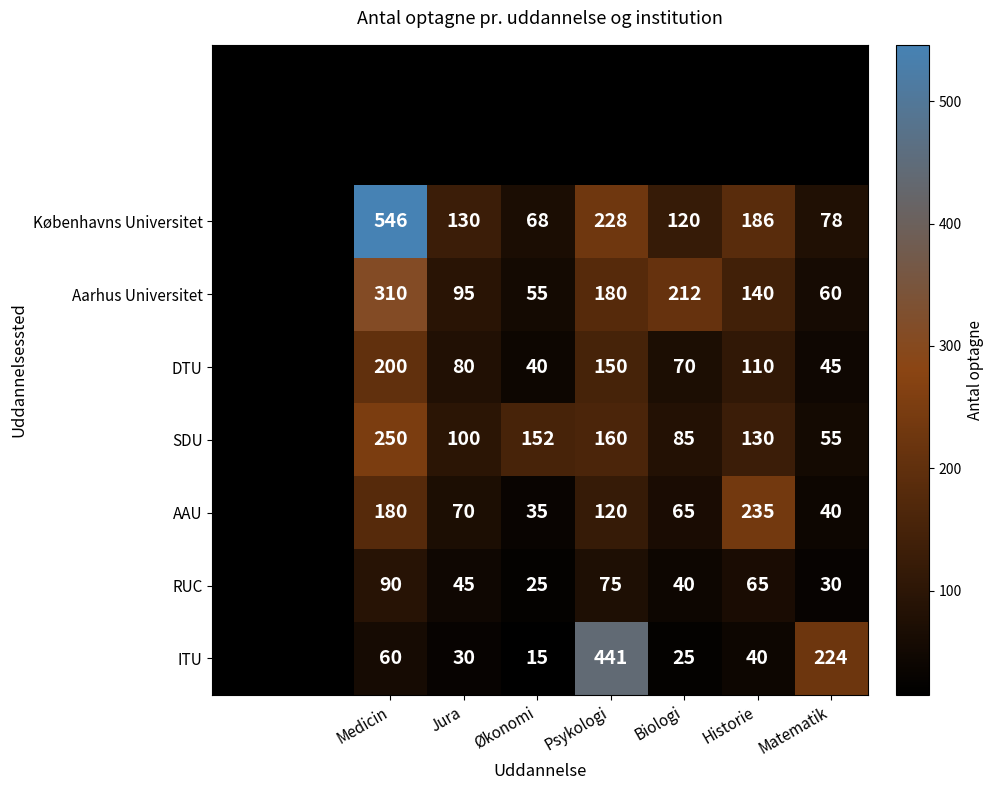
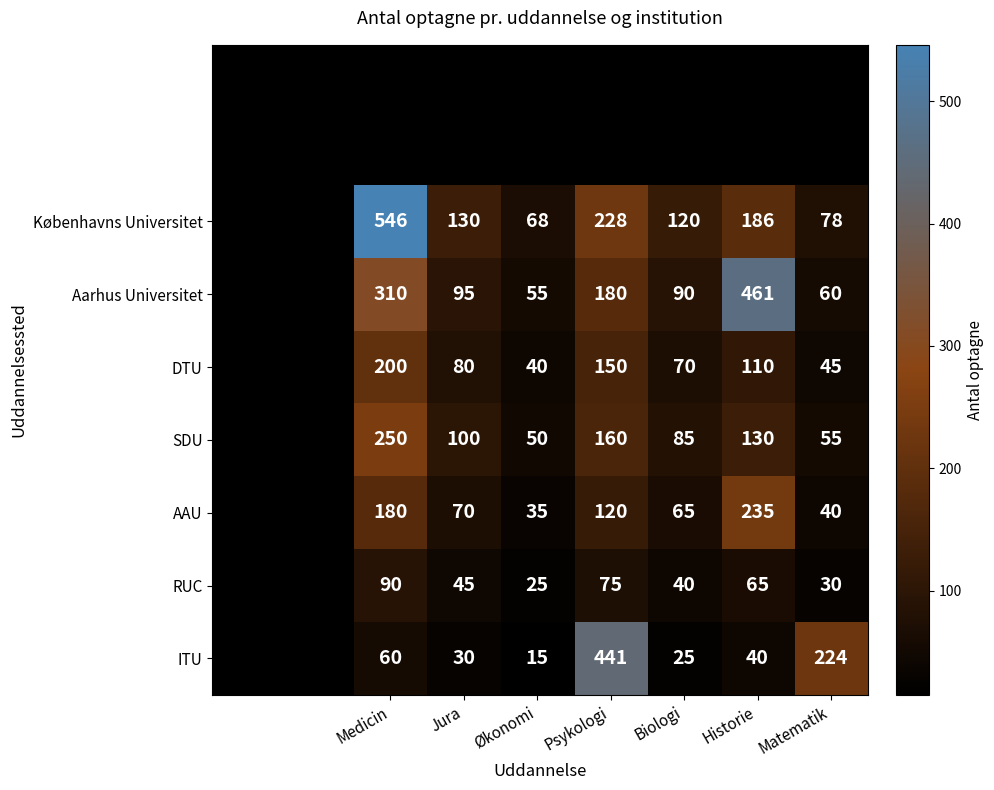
  {
    "Københavns Universitet": {
      "Medicin": 546,
      "Jura": 130,
      "Økonomi": 68,
      "Psykologi": 228,
      "Biologi": 120,
      "Historie": 186,
      "Matematik": 78
    },
    "Aarhus Universitet": {
      "Medicin": 310,
      "Jura": 95,
      "Økonomi": 55,
      "Psykologi": 180,
-     "Biologi": 212,
-     "Historie": 140,
+     "Biologi": 90,
+     "Historie": 461,
      "Matematik": 60
    },
    "DTU": {
      "Medicin": 200,
      "Jura": 80,
      "Økonomi": 40,
      "Psykologi": 150,
      "Biologi": 70,
      "Historie": 110,
      "Matematik": 45
    },
    "SDU": {
      "Medicin": 250,
      "Jura": 100,
-     "Økonomi": 152,
+     "Økonomi": 50,
      "Psykologi": 160,
      "Biologi": 85,
      "Historie": 130,
      "Matematik": 55
    },
    "AAU": {
      "Medicin": 180,
      "Jura": 70,
      "Økonomi": 35,
      "Psykologi": 120,
      "Biologi": 65,
      "Historie": 235,
      "Matematik": 40
    },
    "RUC": {
      "Medicin": 90,
      "Jura": 45,
      "Økonomi": 25,
      "Psykologi": 75,
      "Biologi": 40,
      "Historie": 65,
      "Matematik": 30
    },
    "ITU": {
      "Medicin": 60,
      "Jura": 30,
      "Økonomi": 15,
      "Psykologi": 441,
      "Biologi": 25,
      "Historie": 40,
      "Matematik": 224
    }
  }
